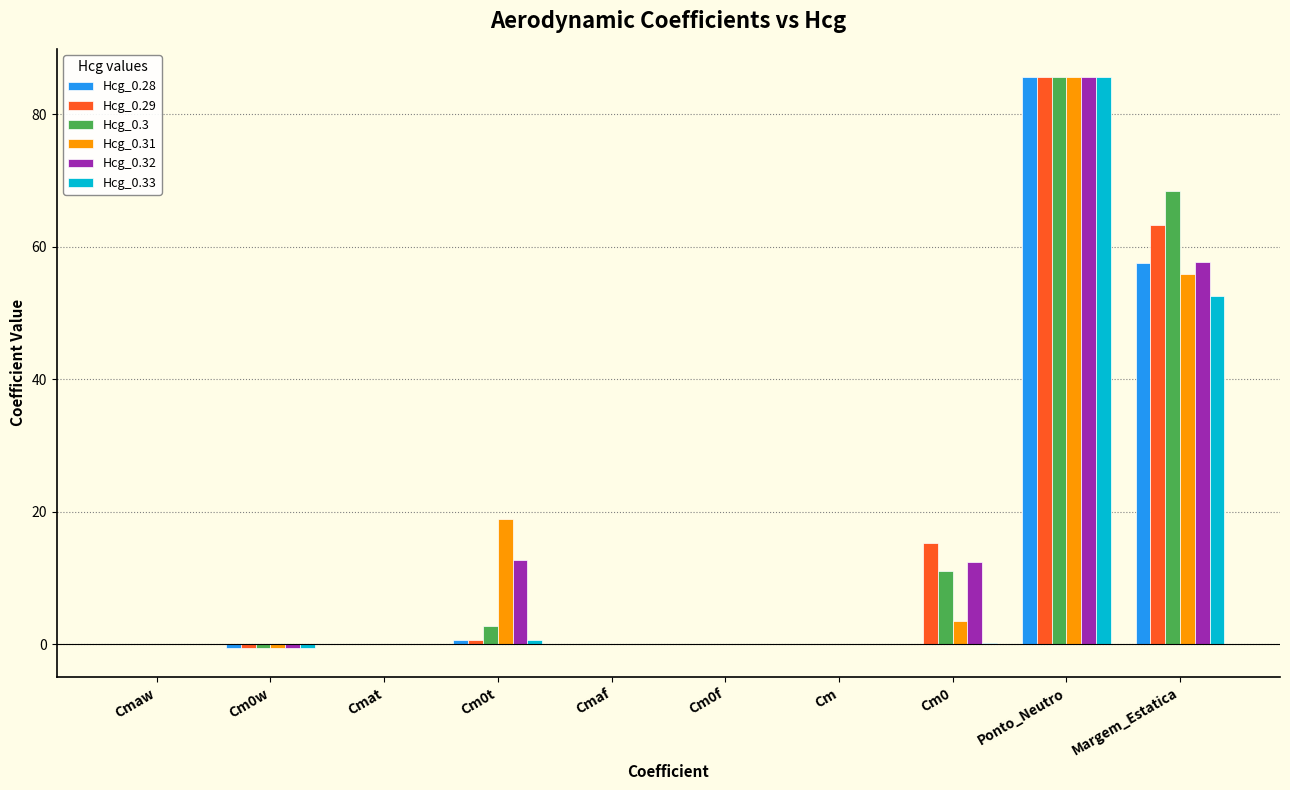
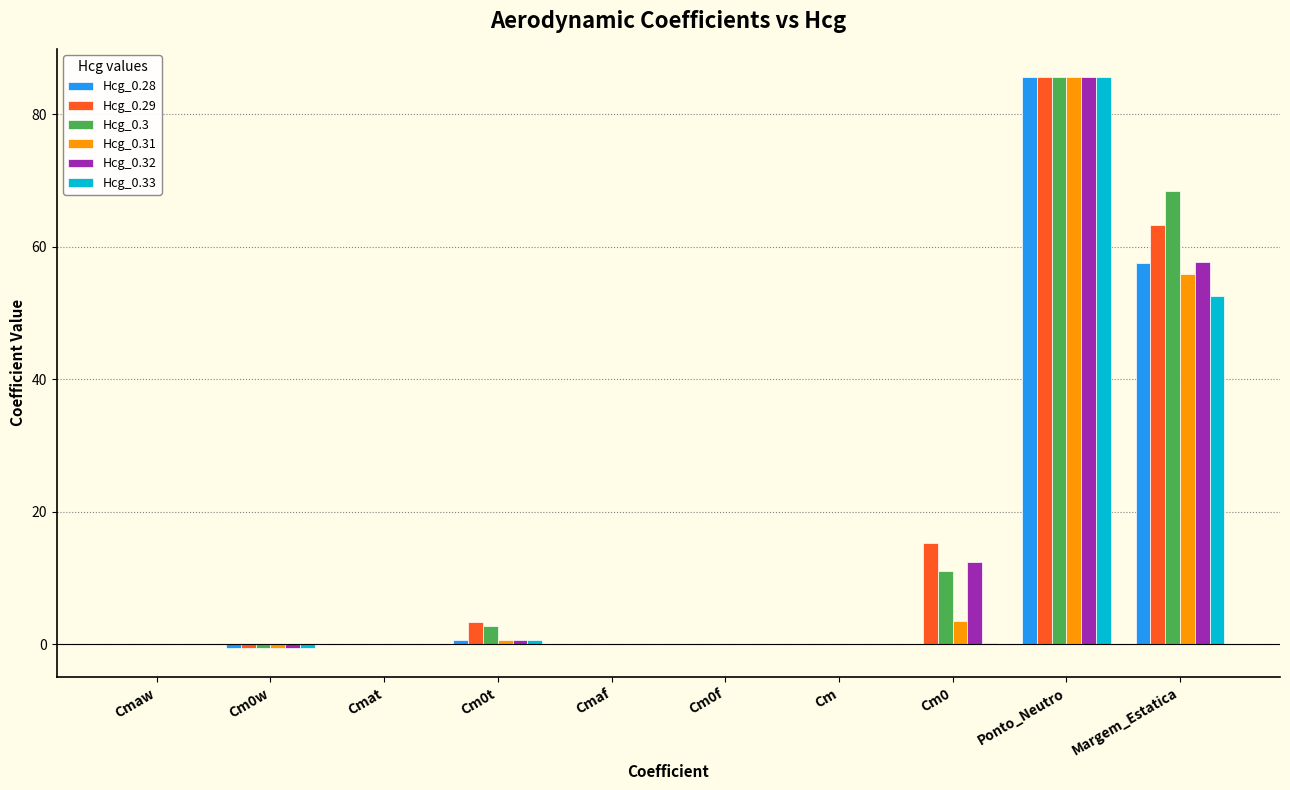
  {
    "Hcg_0.29": {
      "Cm0w": -1,
-     "Cm0t": 1,
+     "Cm0t": 3,
      "Cm0": 15,
      "Ponto_Neutro": 86,
      "Margem_Estatica": 63
    },
    "Hcg_0.3": {
      "Cm0w": -1,
      "Cm0t": 3,
      "Cm0": 11,
      "Ponto_Neutro": 86,
      "Margem_Estatica": 68
    },
    "Hcg_0.31": {
      "Cm0w": -1,
-     "Cm0t": 19,
+     "Cm0t": 1,
      "Cm0": 3,
      "Ponto_Neutro": 86,
      "Margem_Estatica": 56
    },
    "Hcg_0.32": {
      "Cm0w": -1,
-     "Cm0t": 13,
+     "Cm0t": 1,
      "Cm0": 12,
      "Ponto_Neutro": 86,
      "Margem_Estatica": 58
    }
  }
